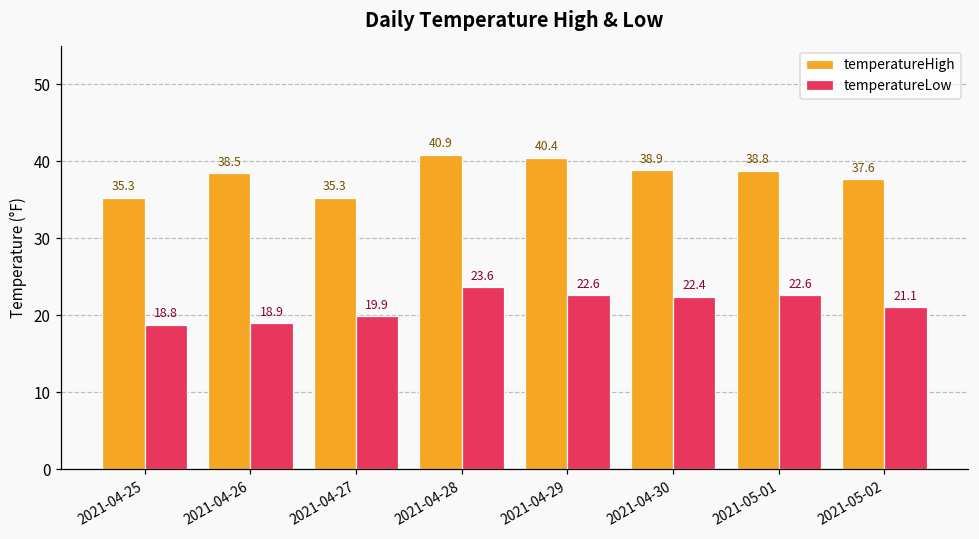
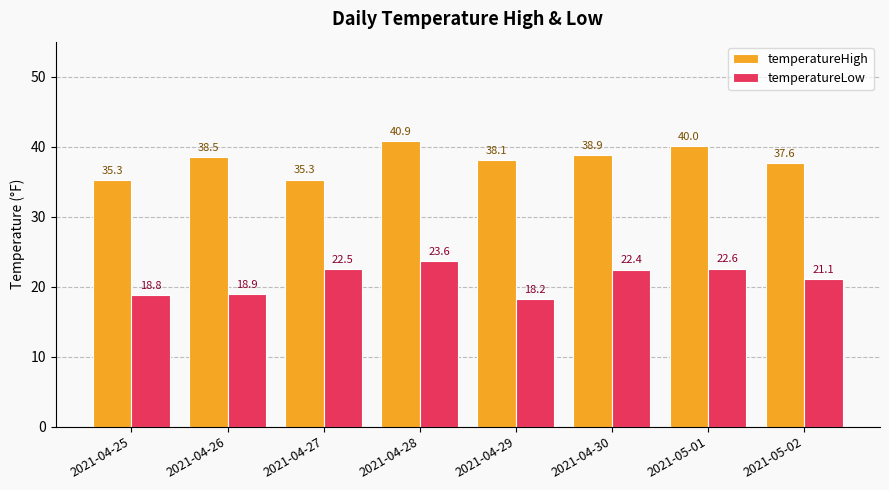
  {
    "temperatureHigh": {
      "2021-04-25": 35.3,
      "2021-04-26": 38.5,
      "2021-04-27": 35.3,
      "2021-04-28": 40.9,
-     "2021-04-29": 40.4,
+     "2021-04-29": 38.1,
      "2021-04-30": 38.9,
-     "2021-05-01": 38.8,
+     "2021-05-01": 40.0,
      "2021-05-02": 37.6
    },
    "temperatureLow": {
      "2021-04-25": 18.8,
      "2021-04-26": 18.9,
-     "2021-04-27": 19.9,
+     "2021-04-27": 22.5,
      "2021-04-28": 23.6,
-     "2021-04-29": 22.6,
+     "2021-04-29": 18.2,
      "2021-04-30": 22.4,
      "2021-05-01": 22.6,
      "2021-05-02": 21.1
    }
  }
